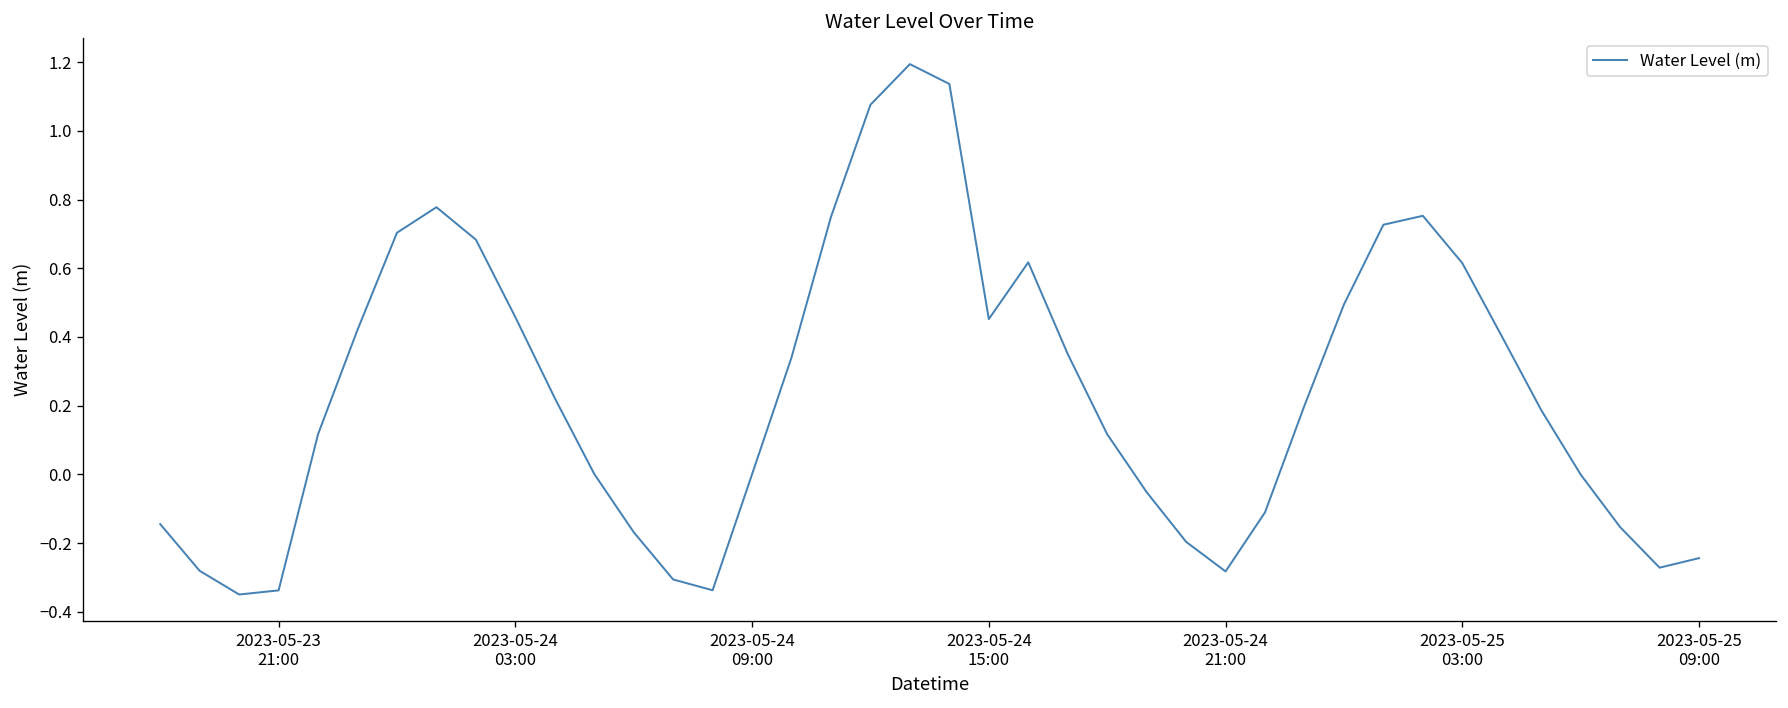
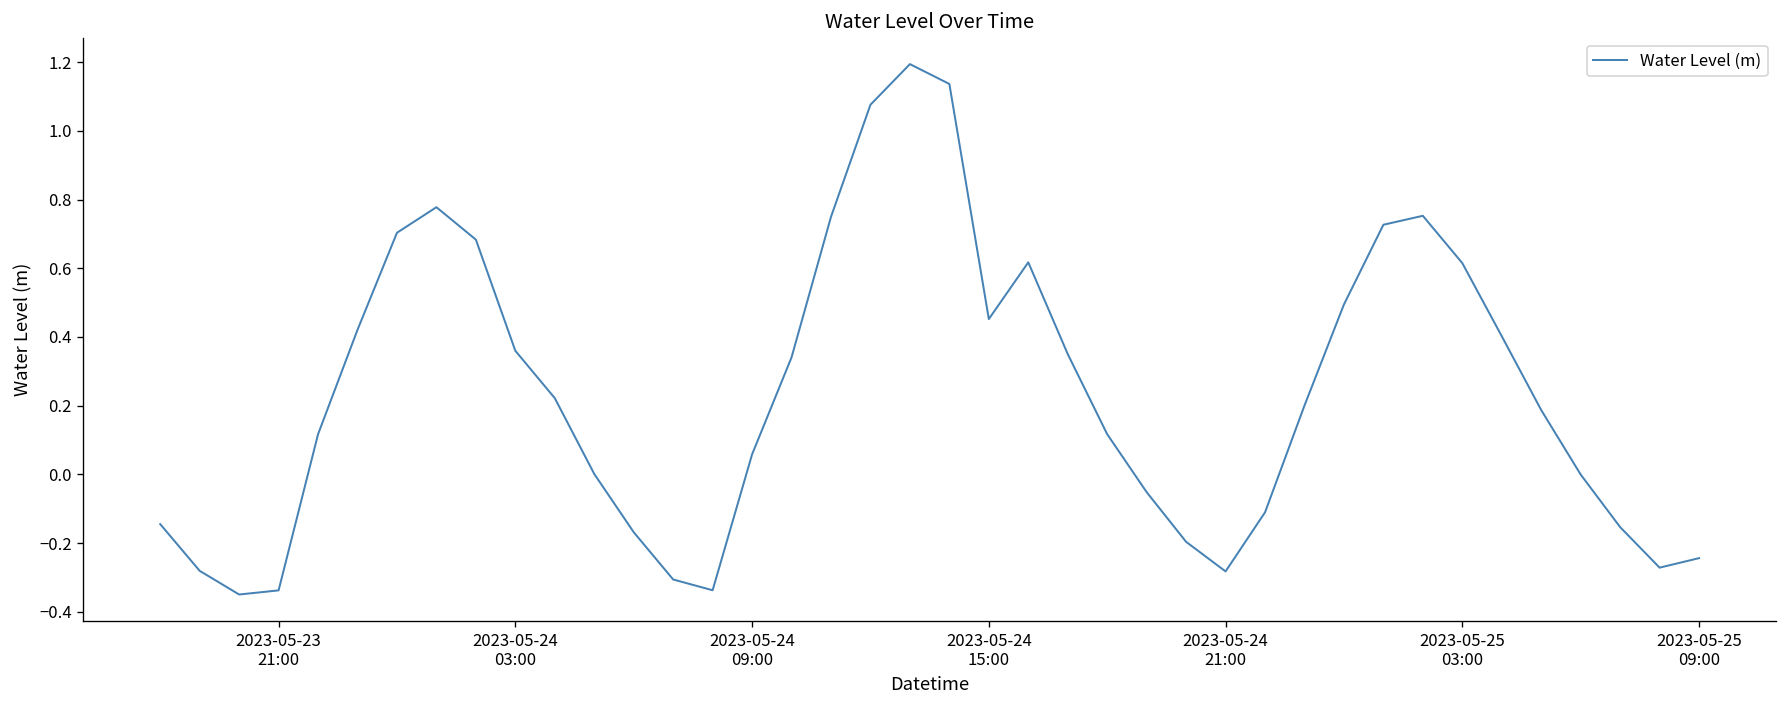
  {
    "2023-05-23 21:00": -0.34,
-   "2023-05-24 03:00": 0.46,
-   "2023-05-24 09:00": 0.00,
+   "2023-05-24 03:00": 0.36,
+   "2023-05-24 09:00": 0.06,
    "2023-05-24 15:00": 0.45,
    "2023-05-24 21:00": -0.28,
    "2023-05-25 03:00": 0.62,
    "2023-05-25 09:00": -0.24
  }
